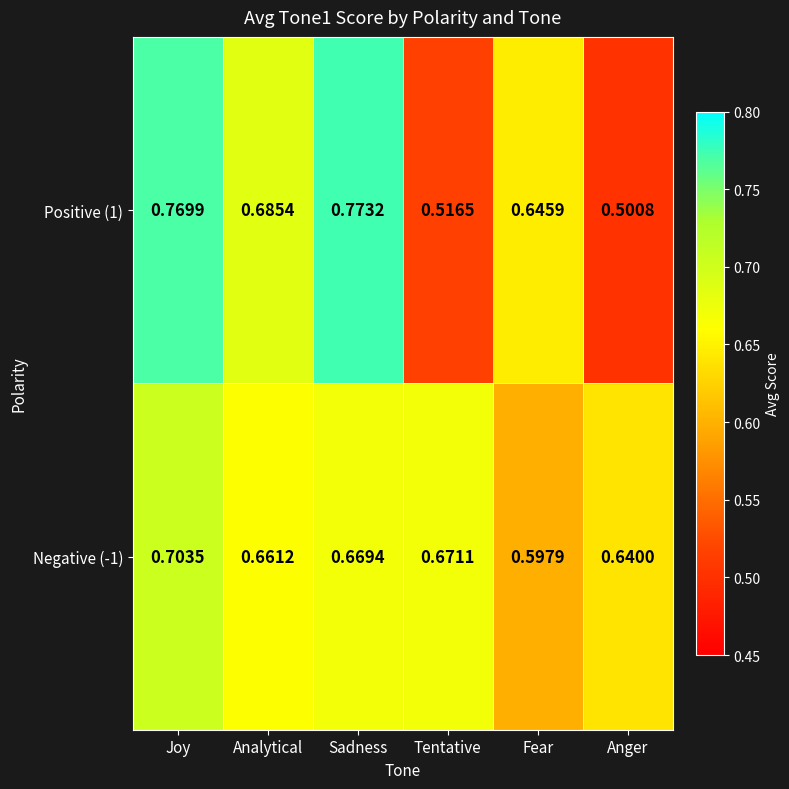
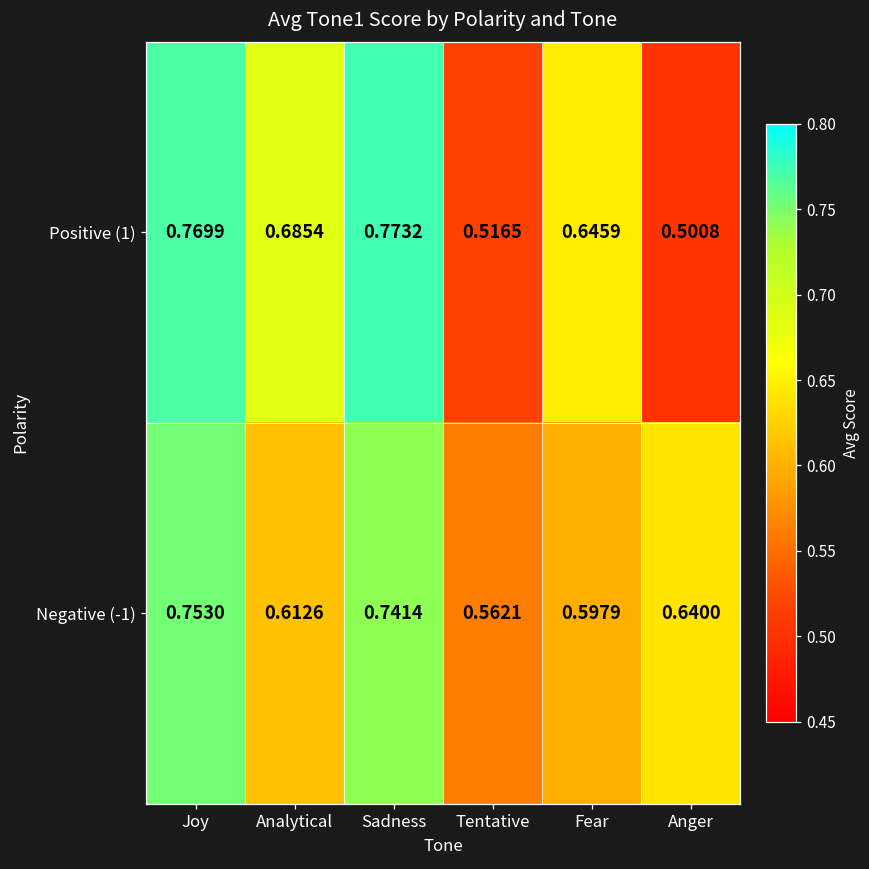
  {
    "Positive (1)": {
      "Joy": 0.7699,
      "Analytical": 0.6854,
      "Sadness": 0.7732,
      "Tentative": 0.5165,
      "Fear": 0.6459,
      "Anger": 0.5008
    },
    "Negative (-1)": {
-     "Joy": 0.7035,
-     "Analytical": 0.6612,
-     "Sadness": 0.6694,
-     "Tentative": 0.6711,
+     "Joy": 0.7530,
+     "Analytical": 0.6126,
+     "Sadness": 0.7414,
+     "Tentative": 0.5621,
      "Fear": 0.5979,
      "Anger": 0.6400
    }
  }
